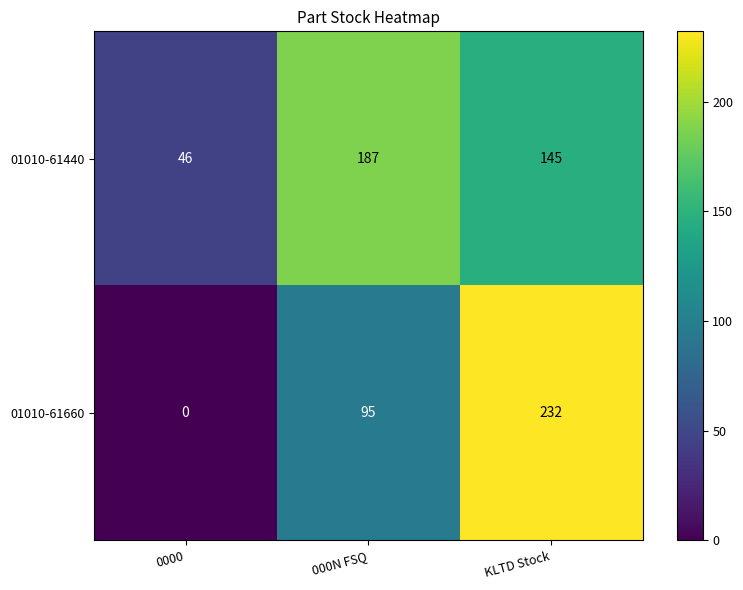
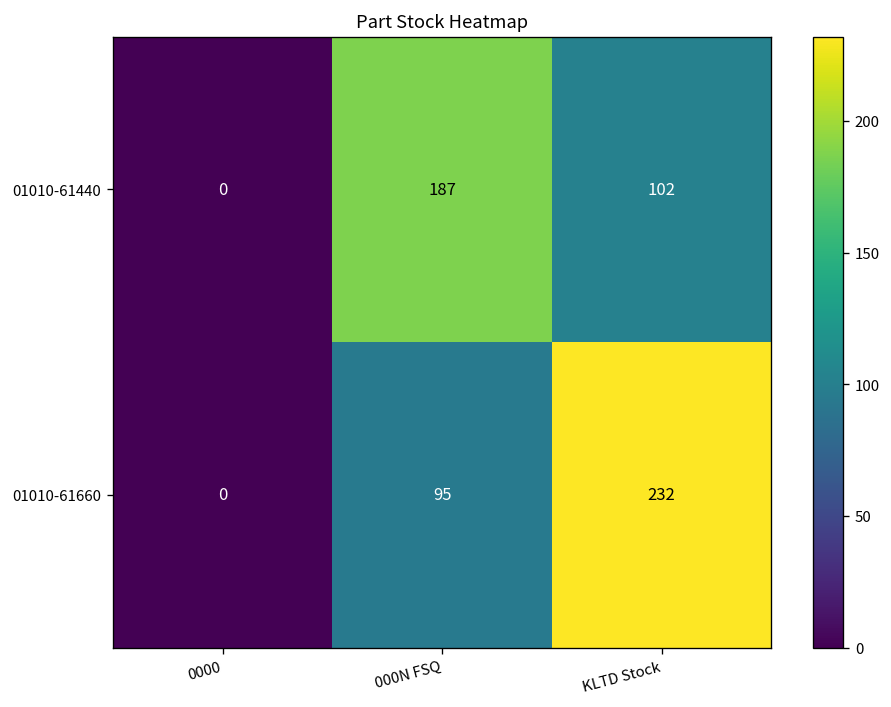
  {
    "01010-61440": {
-     "0000": 46,
+     "0000": 0,
      "000N FSQ": 187,
-     "KLTD Stock": 145
+     "KLTD Stock": 102
    },
    "01010-61660": {
      "0000": 0,
      "000N FSQ": 95,
      "KLTD Stock": 232
    }
  }
